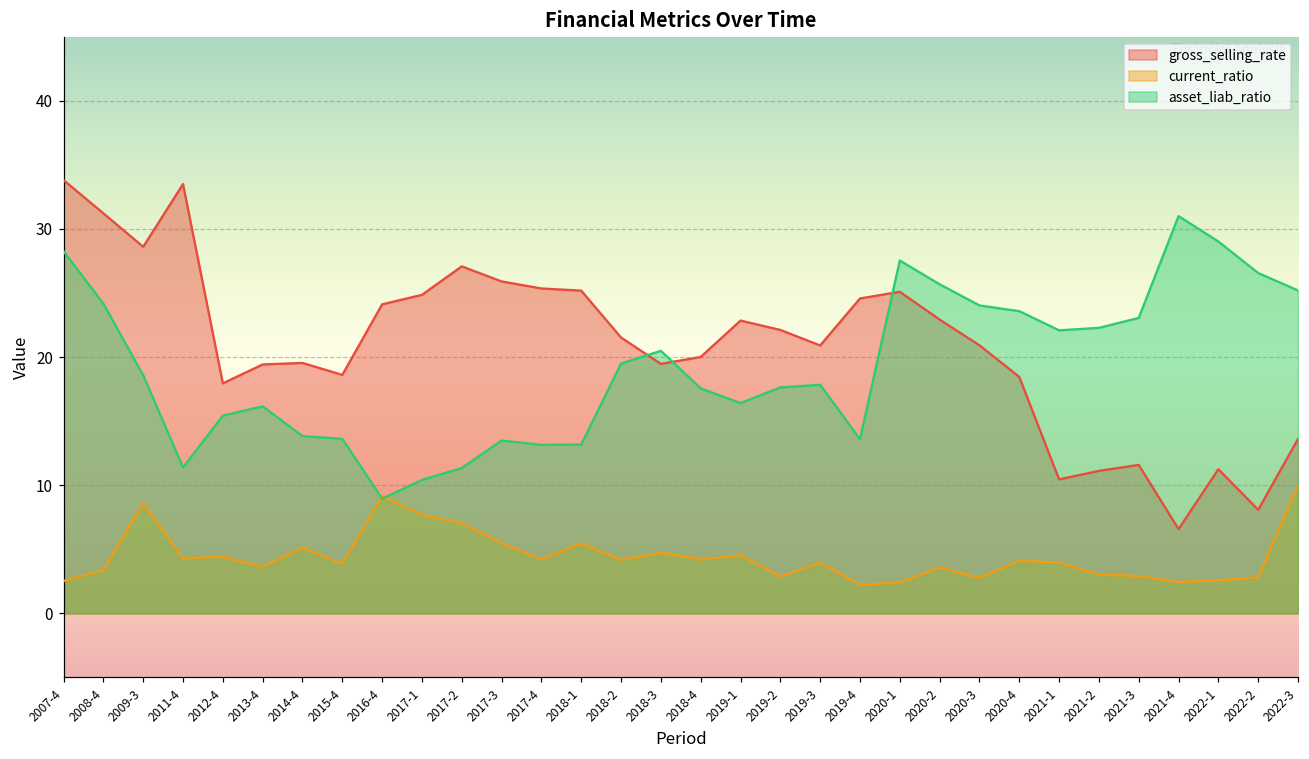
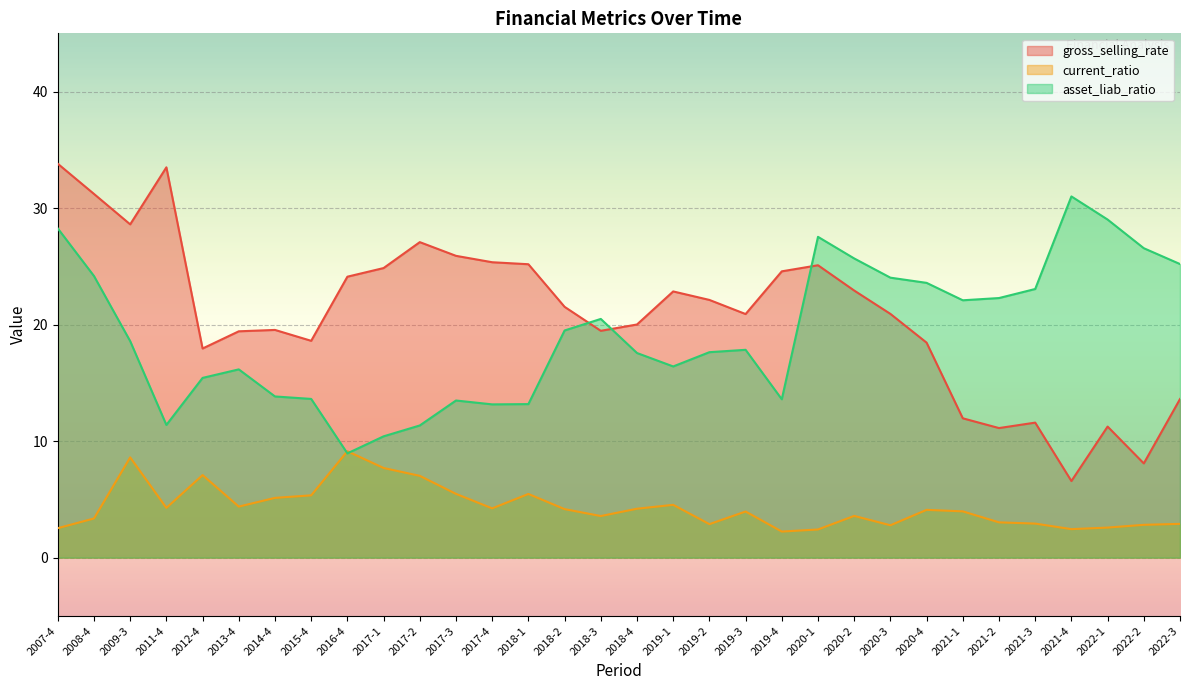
  {
    "gross_selling_rate": {
      "2007-4": 33.8,
      "2008-4": 31.2,
      "2009-3": 28.6,
      "2011-4": 33.5,
      "2012-4": 17.9,
      "2013-4": 19.4,
      "2014-4": 19.5,
      "2015-4": 18.6,
      "2016-4": 24.1,
      "2017-1": 24.9,
      "2017-2": 27.1,
      "2017-3": 25.9,
      "2017-4": 25.4,
      "2018-1": 25.2,
      "2018-2": 21.5,
      "2018-3": 19.5,
      "2018-4": 20.0,
      "2019-1": 22.8,
      "2019-2": 22.1,
      "2019-3": 20.9,
      "2019-4": 24.6,
      "2020-1": 25.1,
      "2020-2": 22.9,
      "2020-3": 20.9,
      "2020-4": 18.5,
-     "2021-1": 10.5,
+     "2021-1": 12.0,
      "2021-2": 11.1,
      "2021-3": 11.6,
      "2021-4": 6.6,
      "2022-1": 11.2,
      "2022-2": 8.1,
      "2022-3": 13.6
    },
    "current_ratio": {
      "2007-4": 2.5,
      "2008-4": 3.4,
      "2009-3": 8.6,
      "2011-4": 4.3,
-     "2012-4": 4.4,
-     "2013-4": 3.6,
+     "2012-4": 7.1,
+     "2013-4": 4.4,
      "2014-4": 5.1,
-     "2015-4": 3.9,
+     "2015-4": 5.3,
      "2017-1": 7.7,
      "2017-2": 7.0,
      "2017-3": 5.5,
      "2017-4": 4.2,
      "2018-1": 5.5,
      "2018-2": 4.2,
-     "2018-3": 4.7,
+     "2018-3": 3.6,
      "2018-4": 4.2,
      "2019-1": 4.5,
      "2019-2": 2.9,
      "2019-3": 4.0,
      "2019-4": 2.2,
      "2020-1": 2.4,
      "2020-2": 3.6,
      "2020-3": 2.8,
      "2020-4": 4.1,
      "2021-1": 4.0,
      "2021-2": 3.0,
      "2021-3": 2.9,
      "2021-4": 2.4,
      "2022-1": 2.6,
      "2022-2": 2.8,
-     "2022-3": 10.0
+     "2022-3": 2.9
    },
    "asset_liab_ratio": {
      "2007-4": 28.3,
      "2008-4": 24.2,
      "2009-3": 18.6,
      "2011-4": 11.4,
      "2012-4": 15.4,
      "2013-4": 16.2,
      "2014-4": 13.8,
      "2015-4": 13.6,
      "2017-1": 10.4,
      "2017-2": 11.3,
      "2017-3": 13.5,
      "2017-4": 13.2,
      "2018-1": 13.2,
      "2018-2": 19.5,
      "2018-3": 20.5,
      "2018-4": 17.6,
      "2019-1": 16.4,
      "2019-2": 17.6,
      "2019-3": 17.8,
      "2019-4": 13.6,
      "2020-1": 27.5,
      "2020-2": 25.7,
      "2020-3": 24.0,
      "2020-4": 23.6,
      "2021-1": 22.1,
      "2021-2": 22.3,
      "2021-3": 23.1,
      "2021-4": 31.0,
      "2022-1": 29.0,
      "2022-2": 26.6,
      "2022-3": 25.2
    }
  }
